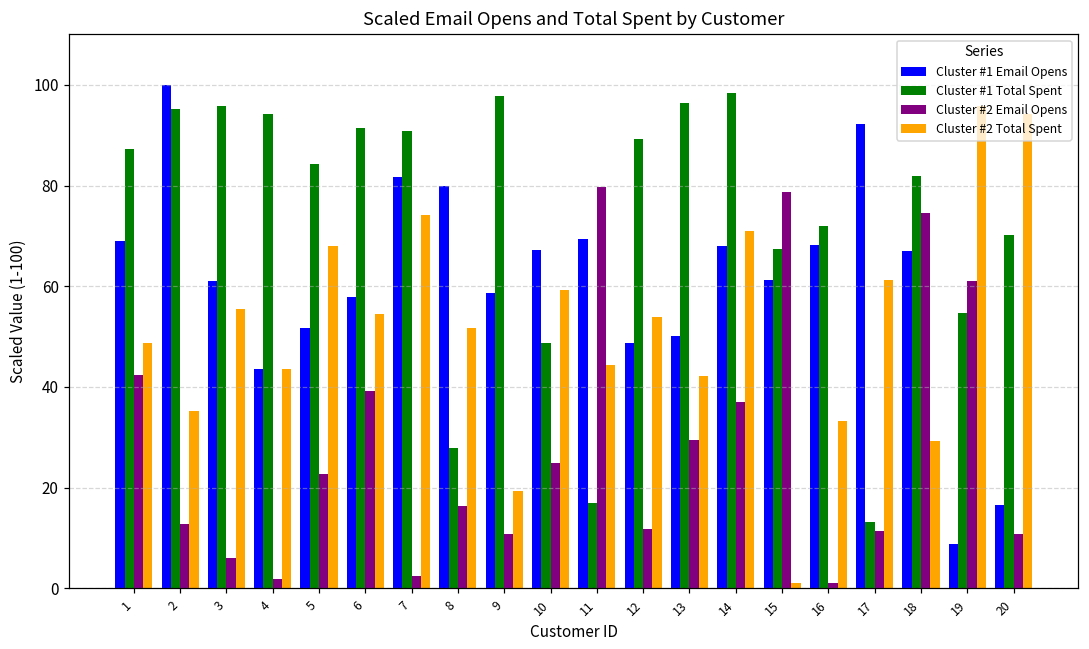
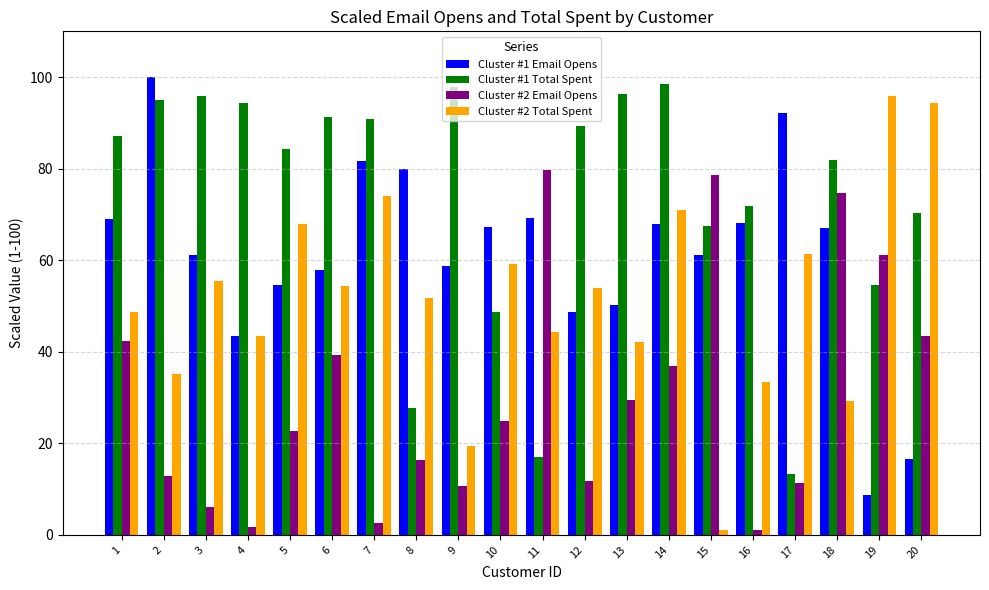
  {
    "Cluster #1 Email Opens": {
      "1": 69,
      "2": 100,
      "3": 61,
      "4": 43,
-     "5": 52,
+     "5": 54,
      "6": 58,
      "7": 82,
      "8": 80,
      "9": 59,
      "10": 67,
      "11": 69,
      "12": 49,
      "13": 50,
      "14": 68,
      "15": 61,
      "16": 68,
      "17": 92,
      "18": 67,
      "19": 9,
      "20": 17
    },
    "Cluster #1 Total Spent": {
      "1": 87,
      "2": 95,
      "3": 96,
      "4": 94,
      "5": 84,
      "6": 91,
      "7": 91,
      "8": 28,
      "10": 49,
      "11": 17,
      "12": 89,
      "13": 96,
      "14": 98,
      "15": 67,
      "16": 72,
      "17": 13,
      "18": 82,
      "19": 55,
      "20": 70
    },
    "Cluster #2 Email Opens": {
      "1": 42,
      "2": 13,
      "3": 6,
      "4": 2,
      "5": 23,
      "6": 39,
      "7": 3,
      "8": 16,
      "9": 11,
      "10": 25,
      "11": 80,
      "12": 12,
      "13": 30,
      "14": 37,
      "15": 79,
      "16": 1,
      "17": 11,
      "18": 75,
      "19": 61,
-     "20": 11
+     "20": 43
    },
    "Cluster #2 Total Spent": {
      "1": 49,
      "2": 35,
      "3": 56,
      "4": 44,
      "5": 68,
      "6": 54,
      "7": 74,
      "8": 52,
      "9": 19,
      "10": 59,
      "11": 44,
      "12": 54,
      "13": 42,
      "14": 71,
      "15": 1,
      "16": 33,
      "17": 61,
      "18": 29,
      "19": 96,
      "20": 94
    }
  }
